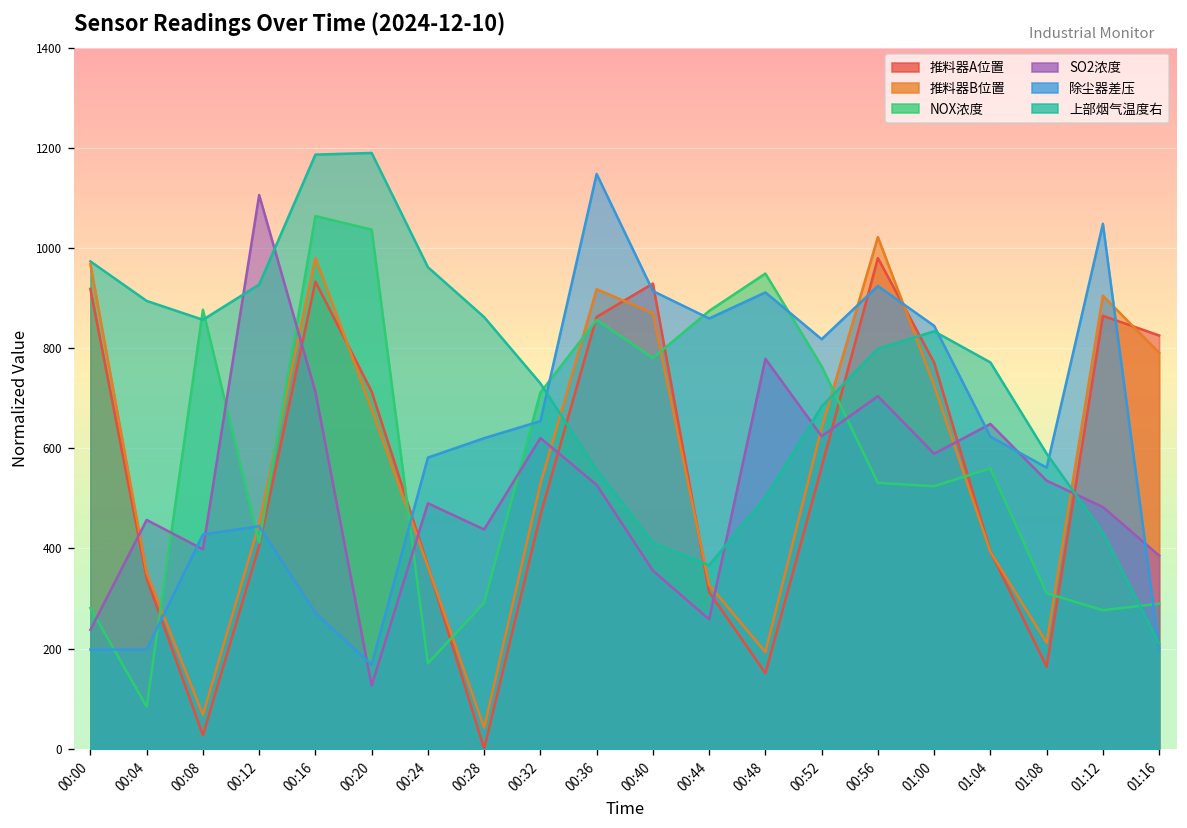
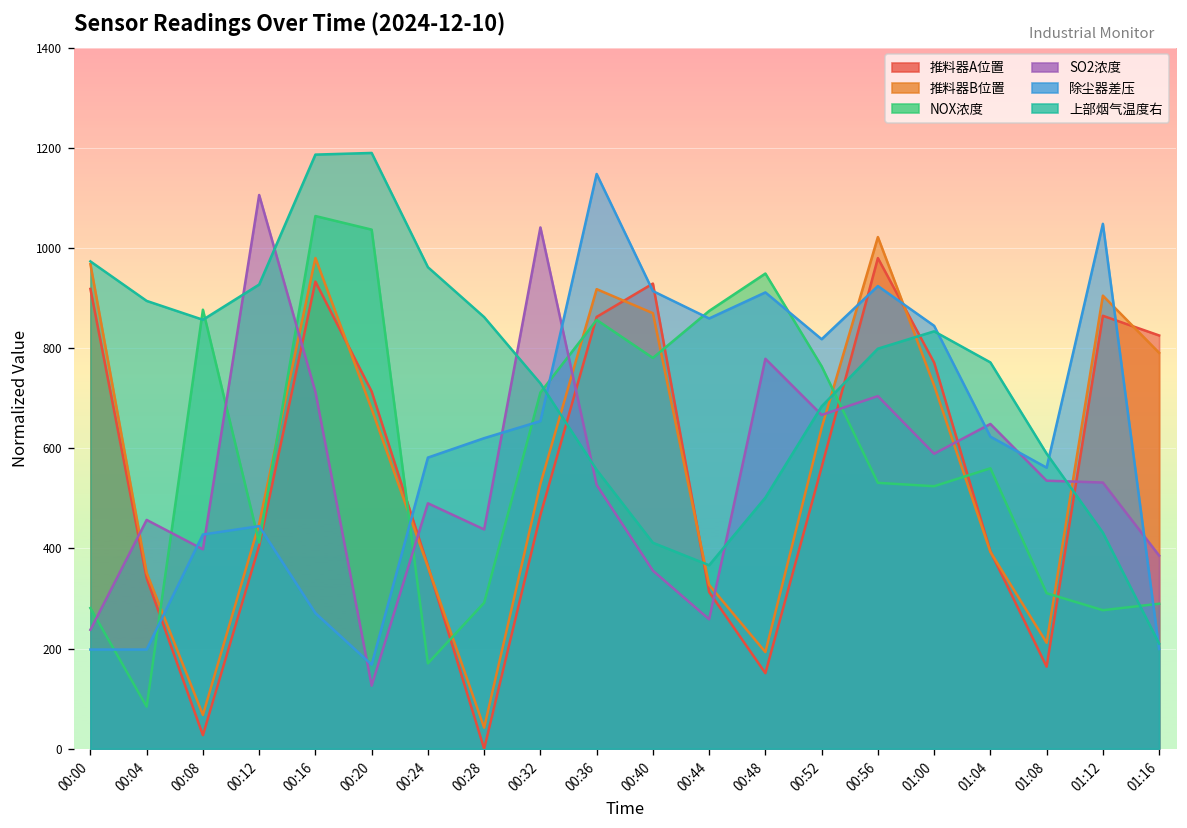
  {
    "SO2浓度": {
      "00:00": 240,
      "00:04": 460,
      "00:08": 400,
      "00:12": 1110,
      "00:16": 710,
      "00:20": 130,
      "00:24": 490,
      "00:28": 440,
-     "00:32": 620,
+     "00:32": 1040,
      "00:36": 530,
      "00:40": 360,
      "00:44": 260,
      "00:48": 780,
-     "00:52": 620,
+     "00:52": 670,
      "00:56": 700,
      "01:00": 590,
      "01:04": 650,
      "01:08": 540,
-     "01:12": 480,
+     "01:12": 530,
      "01:16": 390
    },
    "除尘器差压": {
      "00:00": 200,
      "00:04": 200,
      "00:08": 430,
      "00:16": 270,
      "00:20": 170,
      "00:24": 580,
      "00:28": 620,
      "00:32": 650,
      "00:36": 1150,
      "00:40": 910,
      "00:44": 860,
      "00:48": 910,
      "00:52": 820,
      "00:56": 920,
      "01:00": 840,
      "01:04": 620,
      "01:08": 560,
      "01:12": 1050,
      "01:16": 200
    }
  }
